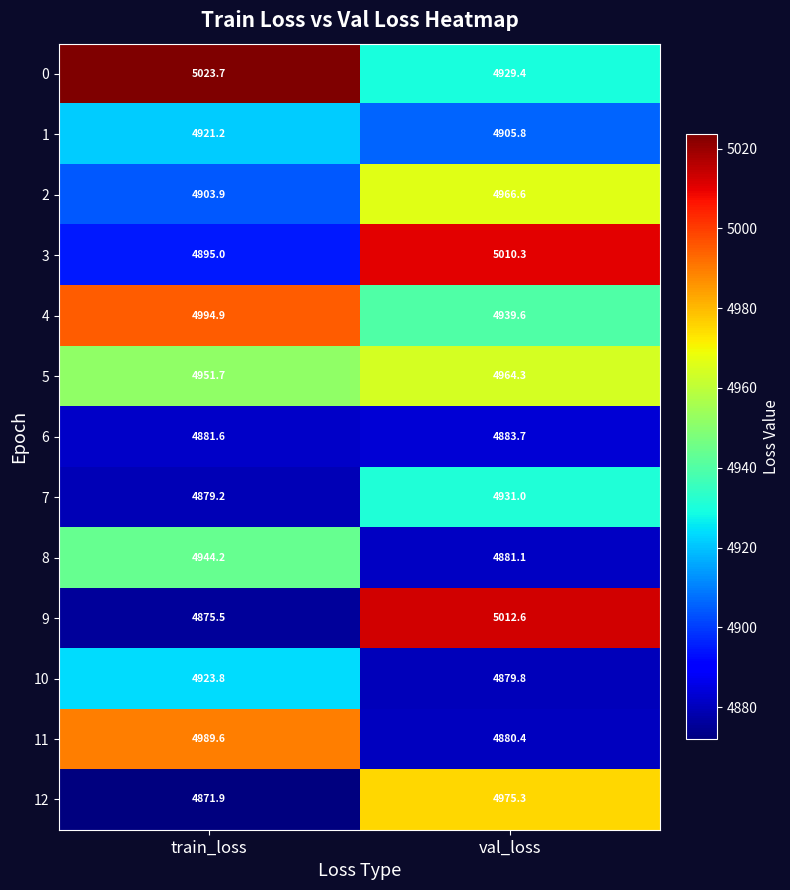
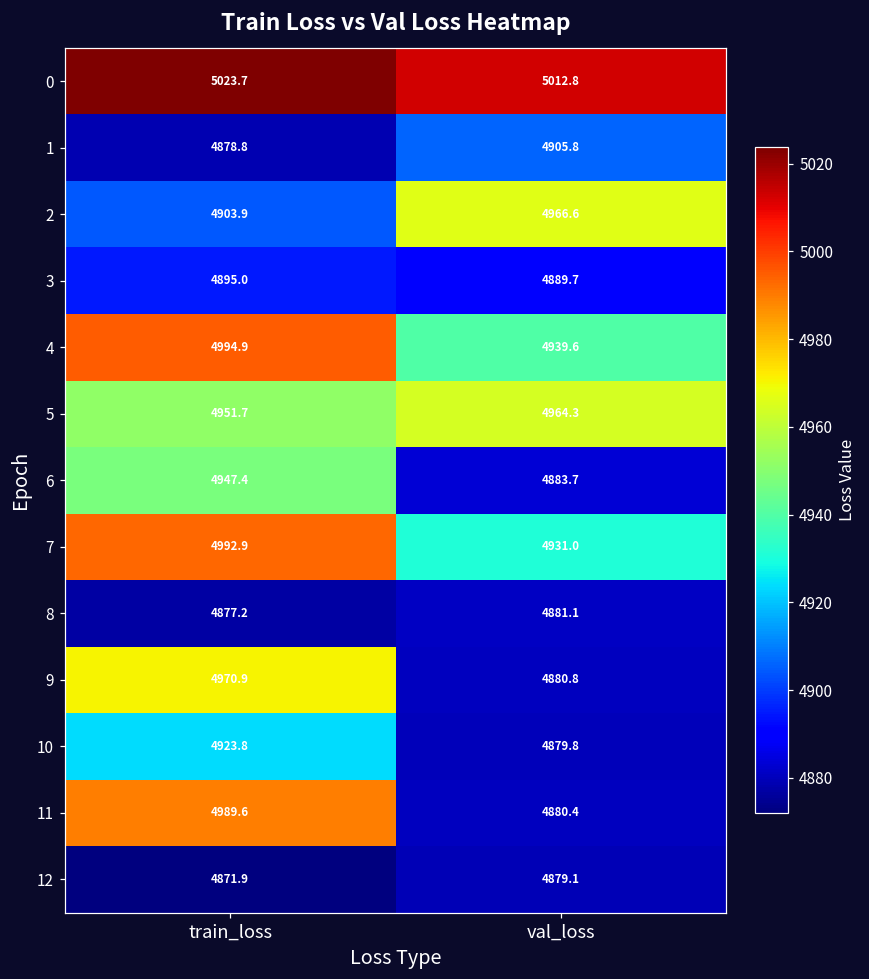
  {
    "0": {
      "train_loss": 5023.7,
-     "val_loss": 4929.4
+     "val_loss": 5012.8
    },
    "1": {
-     "train_loss": 4921.2,
+     "train_loss": 4878.8,
      "val_loss": 4905.8
    },
    "2": {
      "train_loss": 4903.9,
      "val_loss": 4966.6
    },
    "3": {
      "train_loss": 4895.0,
-     "val_loss": 5010.3
+     "val_loss": 4889.7
    },
    "4": {
      "train_loss": 4994.9,
      "val_loss": 4939.6
    },
    "5": {
      "train_loss": 4951.7,
      "val_loss": 4964.3
    },
    "6": {
-     "train_loss": 4881.6,
+     "train_loss": 4947.4,
      "val_loss": 4883.7
    },
    "7": {
-     "train_loss": 4879.2,
+     "train_loss": 4992.9,
      "val_loss": 4931.0
    },
    "8": {
-     "train_loss": 4944.2,
+     "train_loss": 4877.2,
      "val_loss": 4881.1
    },
    "9": {
-     "train_loss": 4875.5,
-     "val_loss": 5012.6
+     "train_loss": 4970.9,
+     "val_loss": 4880.8
    },
    "10": {
      "train_loss": 4923.8,
      "val_loss": 4879.8
    },
    "11": {
      "train_loss": 4989.6,
      "val_loss": 4880.4
    },
    "12": {
      "train_loss": 4871.9,
-     "val_loss": 4975.3
+     "val_loss": 4879.1
    }
  }
